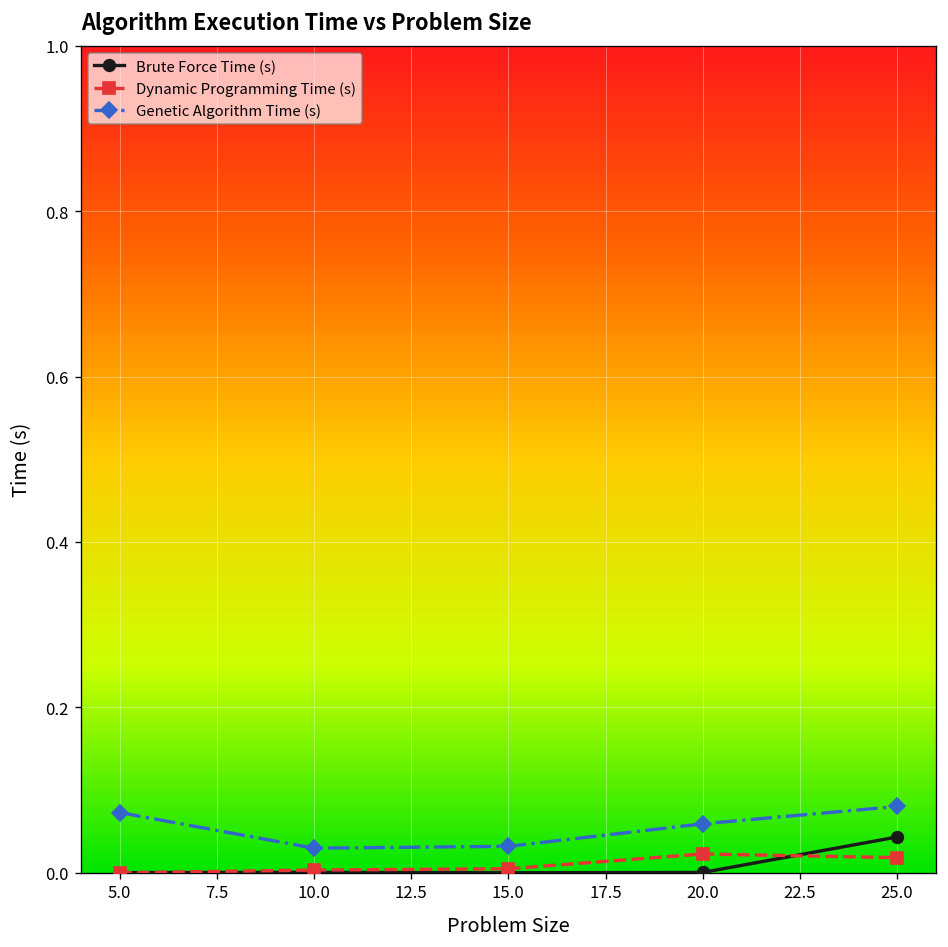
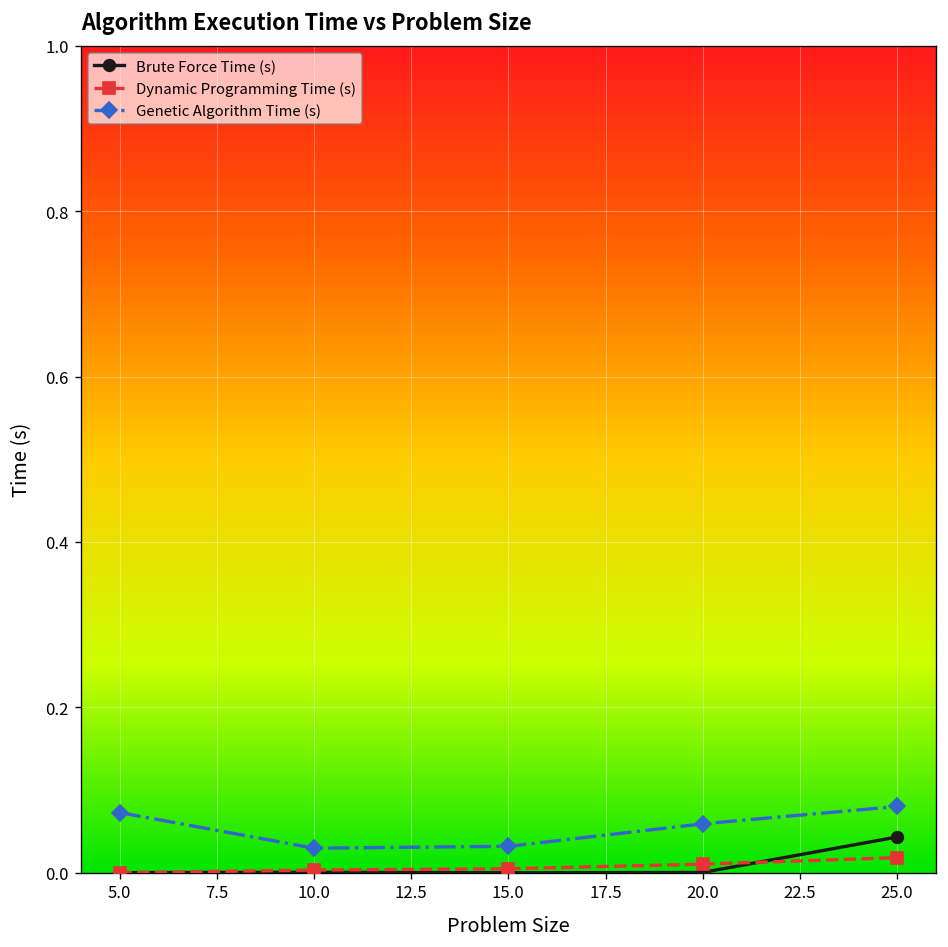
  {
    "Brute Force Time (s)": {
      "15.0": 0.00,
      "20.0": 0.00,
      "25.0": 0.04
    },
    "Dynamic Programming Time (s)": {
      "15.0": 0.00,
-     "20.0": 0.02,
+     "20.0": 0.01,
      "25.0": 0.02
    },
    "Genetic Algorithm Time (s)": {
      "5.0": 0.07,
      "10.0": 0.03,
      "15.0": 0.03,
      "20.0": 0.06,
      "25.0": 0.08
    }
  }
